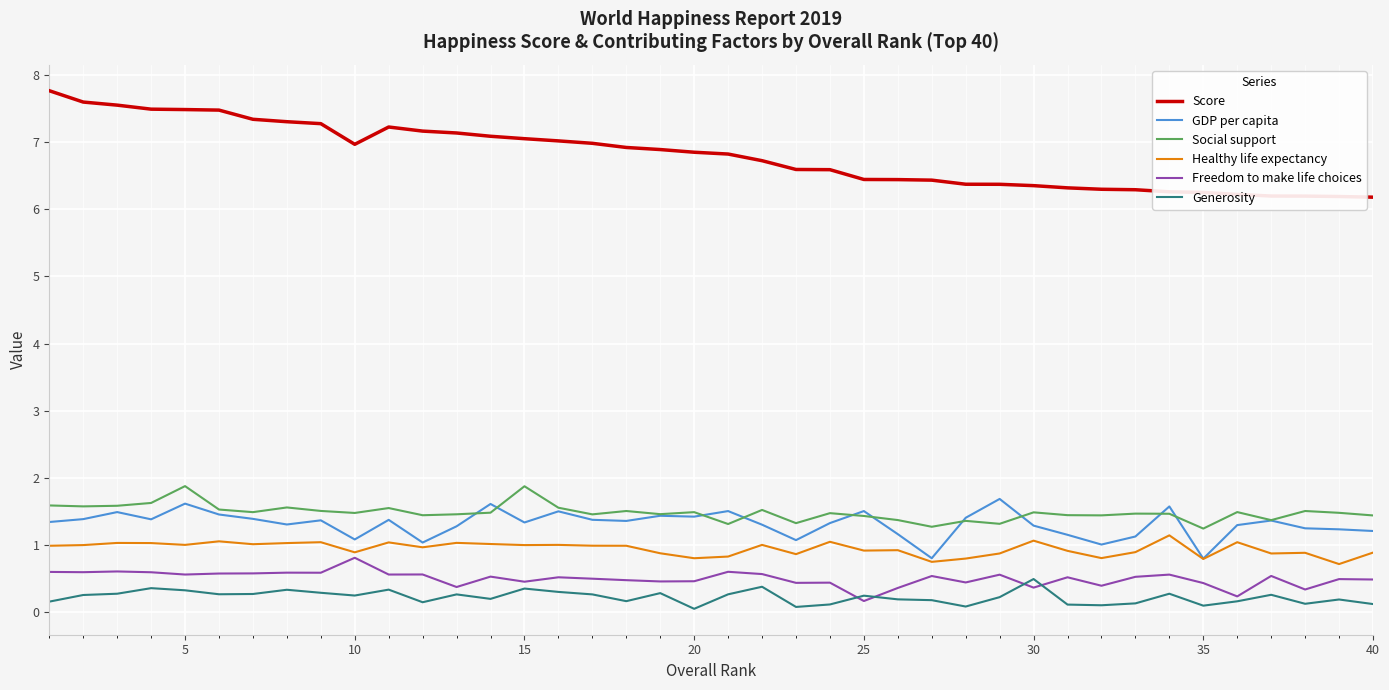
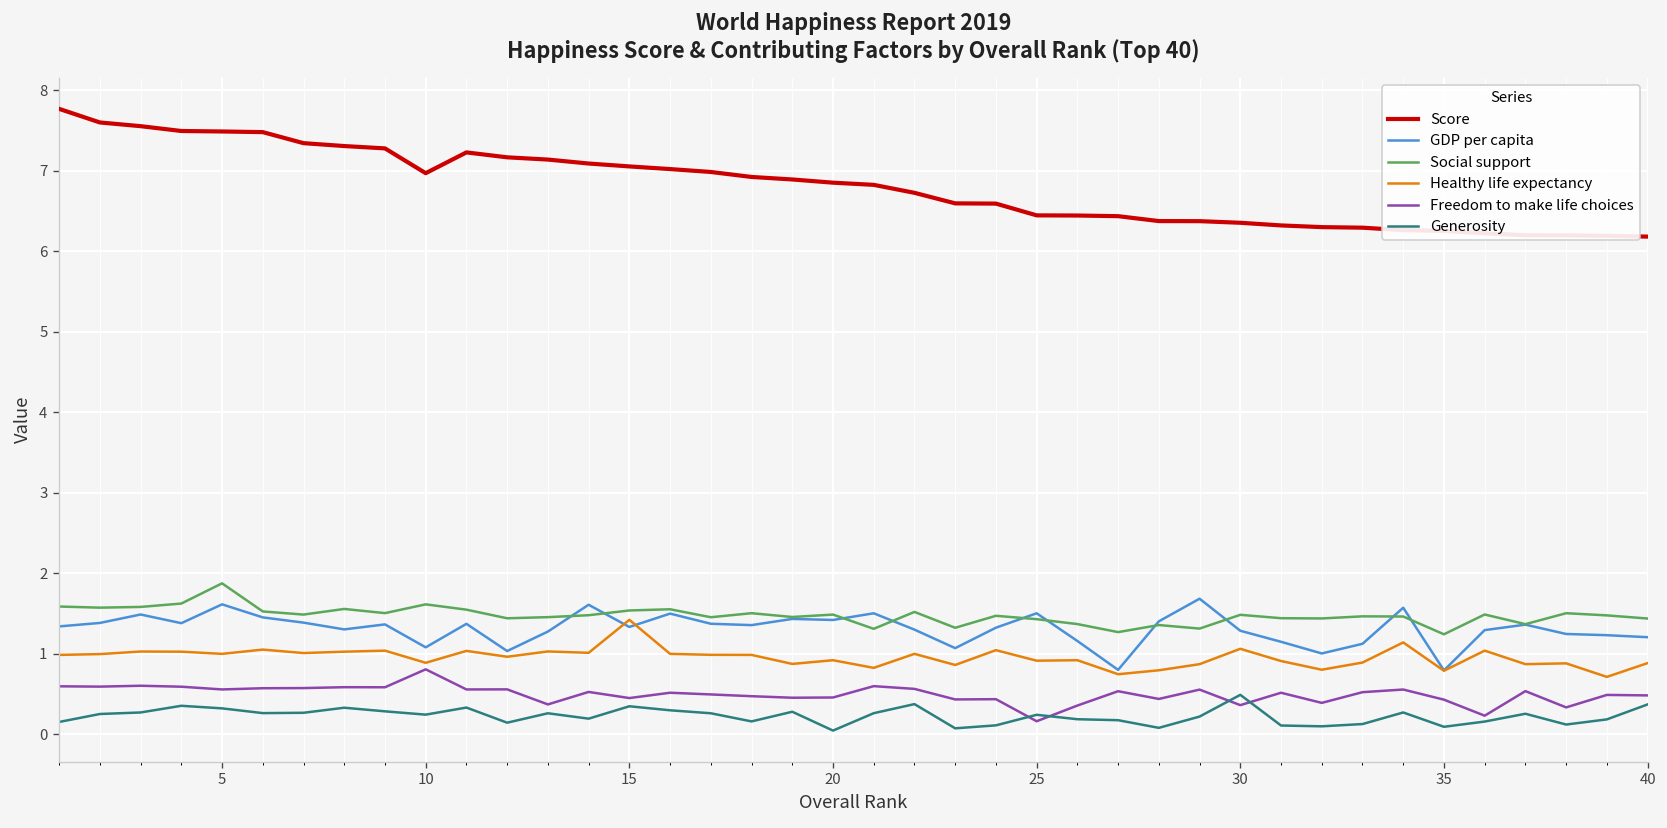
  {
    "Score": {
      "5": 7.5,
      "10": 7.0,
      "15": 7.1,
      "20": 6.9,
      "25": 6.4,
      "30": 6.4,
      "40": 6.2
    },
    "GDP per capita": {
      "5": 1.6,
      "10": 1.1,
      "15": 1.3,
      "20": 1.4,
      "25": 1.5,
      "30": 1.3,
      "40": 1.2
    },
    "Social support": {
      "5": 1.9,
-     "10": 1.5,
-     "15": 1.9,
+     "10": 1.6,
+     "15": 1.5,
      "20": 1.5,
      "25": 1.4,
      "30": 1.5,
      "35": 1.2,
      "40": 1.4
    },
    "Healthy life expectancy": {
      "5": 1.0,
      "10": 0.9,
-     "15": 1.0,
-     "20": 0.8,
+     "15": 1.4,
+     "20": 0.9,
      "25": 0.9,
      "30": 1.1,
      "40": 0.9
    },
    "Freedom to make life choices": {
      "5": 0.6,
      "10": 0.8,
      "15": 0.5,
      "20": 0.5,
      "25": 0.2,
      "30": 0.4,
      "35": 0.4,
      "40": 0.5
    },
    "Generosity": {
      "5": 0.3,
      "10": 0.2,
      "15": 0.3,
      "20": 0.0,
      "25": 0.2,
      "30": 0.5,
      "35": 0.1,
-     "40": 0.1
+     "40": 0.4
    }
  }
